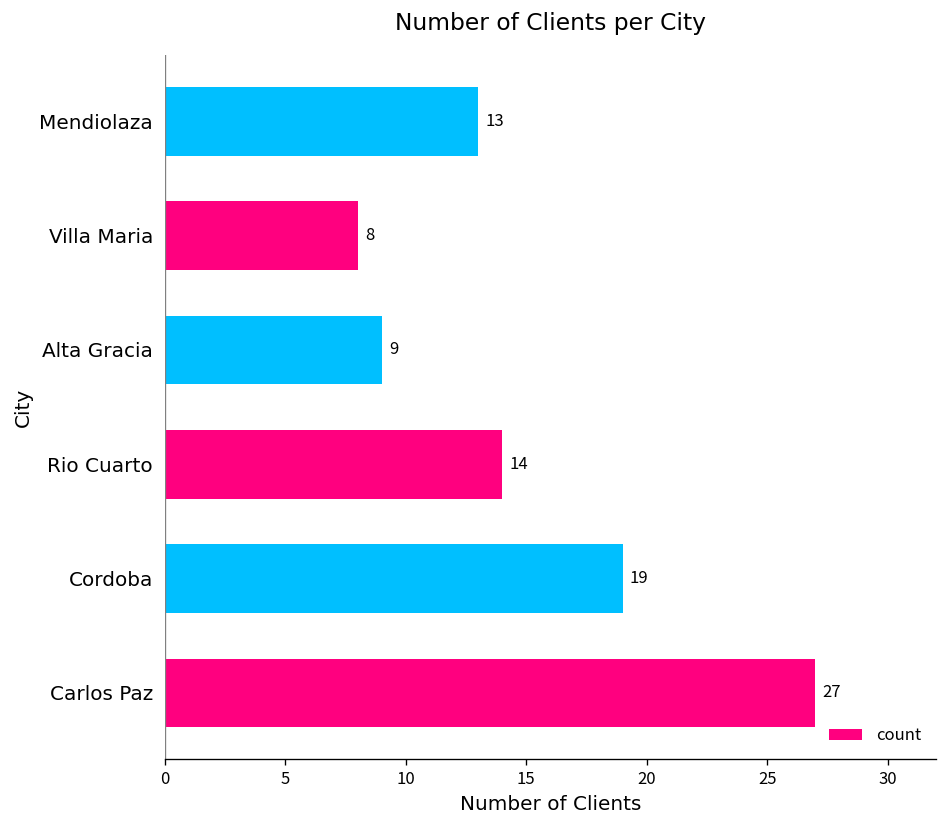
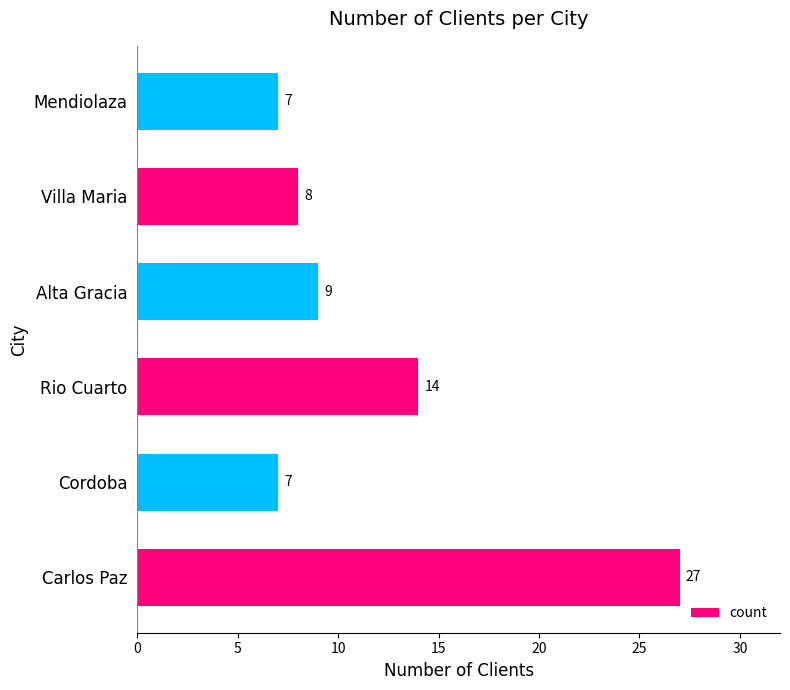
  {
-   "Mendiolaza": 13,
+   "Mendiolaza": 7,
    "Villa Maria": 8,
    "Alta Gracia": 9,
    "Rio Cuarto": 14,
-   "Cordoba": 19,
+   "Cordoba": 7,
    "Carlos Paz": 27
  }
